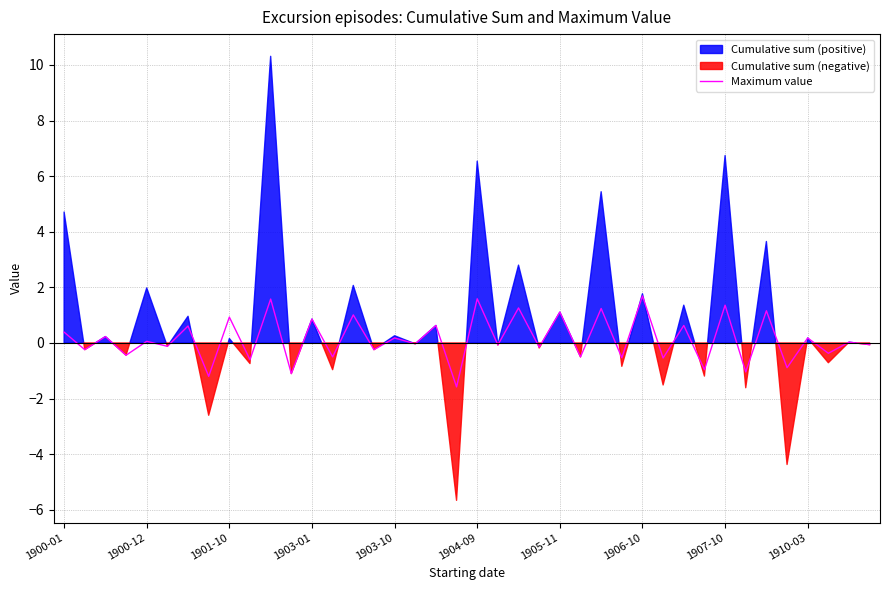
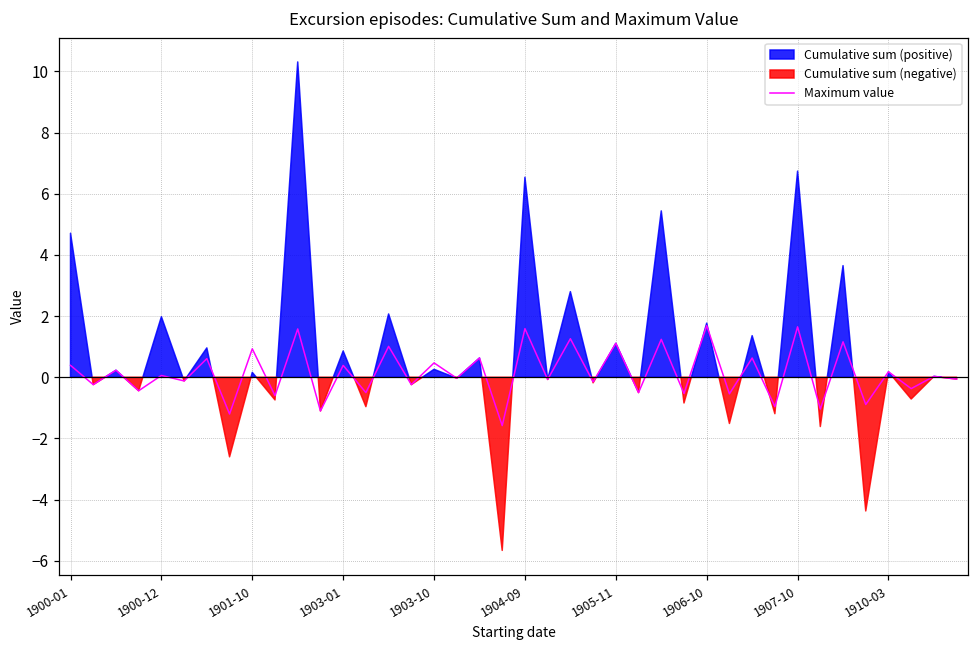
  {
    "1900-01": 0.4,
    "1900-12": 0.1,
    "1901-10": 0.9,
-   "1903-01": 0.9,
-   "1903-10": 0.2,
+   "1903-01": 0.4,
+   "1903-10": 0.5,
    "1904-09": 1.6,
    "1905-11": 1.1,
    "1906-10": 1.7,
-   "1907-10": 1.4,
+   "1907-10": 1.7,
    "1910-03": 0.2
  }
